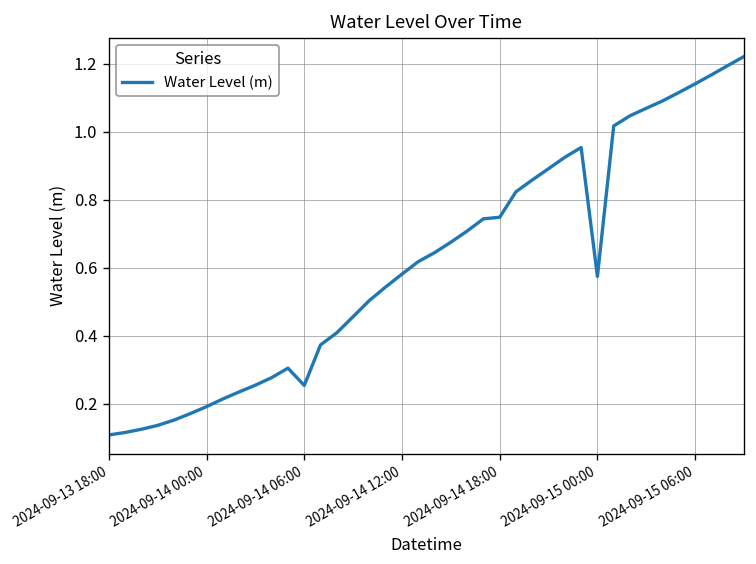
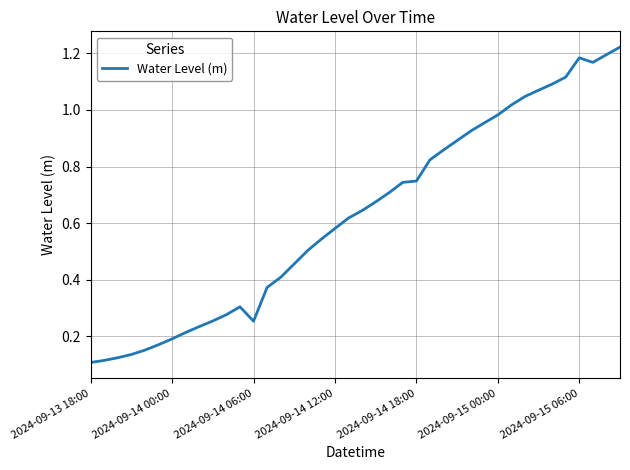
  {
    "2024-09-13 18:00": 0.11,
    "2024-09-14 00:00": 0.19,
    "2024-09-14 06:00": 0.25,
    "2024-09-14 12:00": 0.58,
    "2024-09-14 18:00": 0.75,
-   "2024-09-15 00:00": 0.57,
-   "2024-09-15 06:00": 1.14
+   "2024-09-15 00:00": 0.98,
+   "2024-09-15 06:00": 1.18
  }
